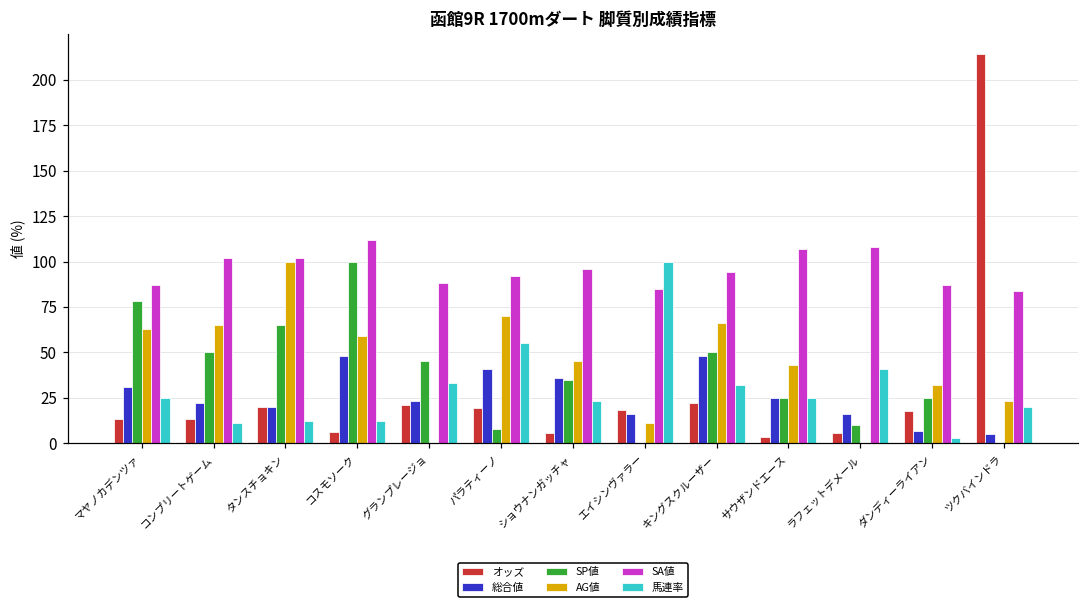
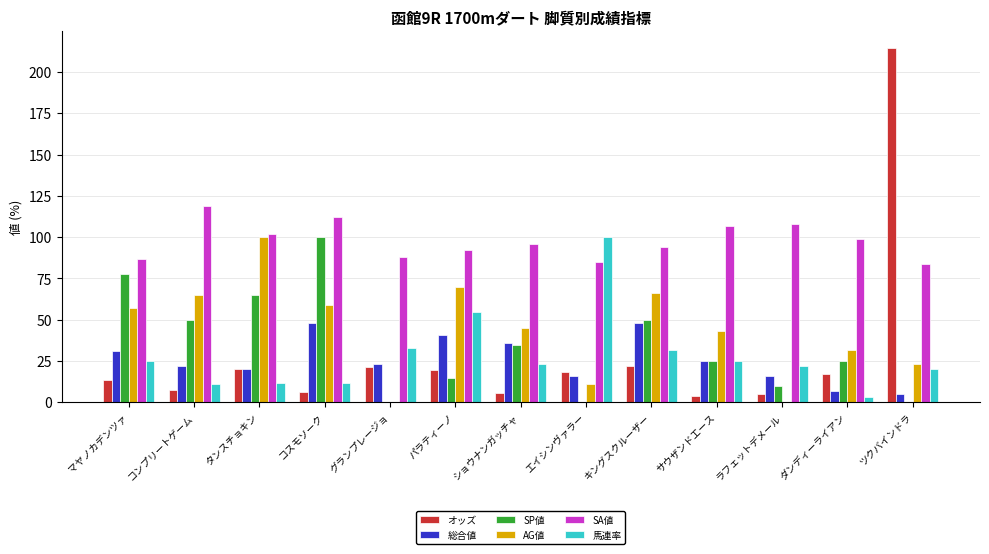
  {
    "オッズ": {
      "マヤノカデンツァ": 13,
-     "コンプリートゲーム": 13,
+     "コンプリートゲーム": 7,
      "タンスチョキン": 20,
      "コスモソーク": 6,
      "グランプレージョ": 21,
      "パラティーノ": 19,
      "ショウナンガッチャ": 6,
      "エイシンヴァラー": 18,
      "キングスクルーザー": 22,
      "サウザンドエース": 4,
      "ラフェットデメール": 5,
      "ダンディーライアン": 18,
      "ツクバインドラ": 214
    },
    "総合値": {
      "マヤノカデンツァ": 31,
      "コンプリートゲーム": 22,
      "タンスチョキン": 20,
      "コスモソーク": 48,
      "グランプレージョ": 23,
      "パラティーノ": 41,
      "ショウナンガッチャ": 36,
      "エイシンヴァラー": 16,
      "キングスクルーザー": 48,
      "サウザンドエース": 25,
      "ラフェットデメール": 16,
      "ダンディーライアン": 7,
      "ツクバインドラ": 5
    },
    "SP値": {
      "マヤノカデンツァ": 78,
      "コンプリートゲーム": 50,
      "タンスチョキン": 65,
      "コスモソーク": 100,
-     "グランプレージョ": 45,
-     "パラティーノ": 8,
+     "グランプレージョ": 0,
+     "パラティーノ": 15,
      "ショウナンガッチャ": 35,
      "エイシンヴァラー": 0,
      "キングスクルーザー": 50,
      "サウザンドエース": 25,
      "ラフェットデメール": 10,
      "ダンディーライアン": 25,
      "ツクバインドラ": 0
    },
    "AG値": {
-     "マヤノカデンツァ": 63,
+     "マヤノカデンツァ": 57,
      "コンプリートゲーム": 65,
      "タンスチョキン": 100,
      "コスモソーク": 59,
      "グランプレージョ": 0,
      "パラティーノ": 70,
      "ショウナンガッチャ": 45,
      "エイシンヴァラー": 11,
      "キングスクルーザー": 66,
      "サウザンドエース": 43,
      "ラフェットデメール": 0,
      "ダンディーライアン": 32,
      "ツクバインドラ": 23
    },
    "SA値": {
      "マヤノカデンツァ": 87,
-     "コンプリートゲーム": 102,
+     "コンプリートゲーム": 119,
      "タンスチョキン": 102,
      "コスモソーク": 112,
      "グランプレージョ": 88,
      "パラティーノ": 92,
      "ショウナンガッチャ": 96,
      "エイシンヴァラー": 85,
      "キングスクルーザー": 94,
      "サウザンドエース": 107,
      "ラフェットデメール": 108,
-     "ダンディーライアン": 87,
+     "ダンディーライアン": 99,
      "ツクバインドラ": 84
    },
    "馬連率": {
      "マヤノカデンツァ": 25,
      "コンプリートゲーム": 11,
      "タンスチョキン": 12,
      "コスモソーク": 12,
      "グランプレージョ": 33,
      "パラティーノ": 55,
      "ショウナンガッチャ": 23,
      "エイシンヴァラー": 100,
      "キングスクルーザー": 32,
      "サウザンドエース": 25,
-     "ラフェットデメール": 41,
+     "ラフェットデメール": 22,
      "ダンディーライアン": 3,
      "ツクバインドラ": 20
    }
  }
